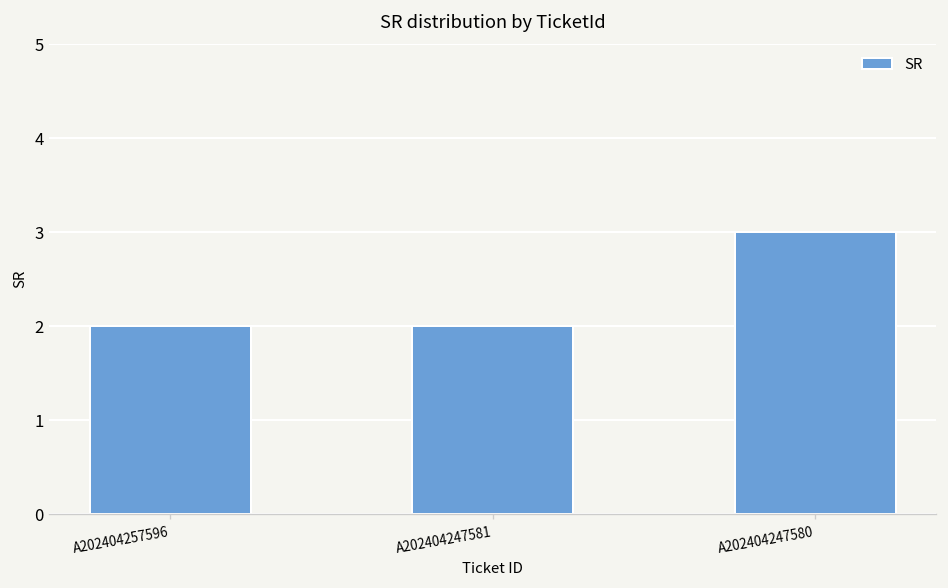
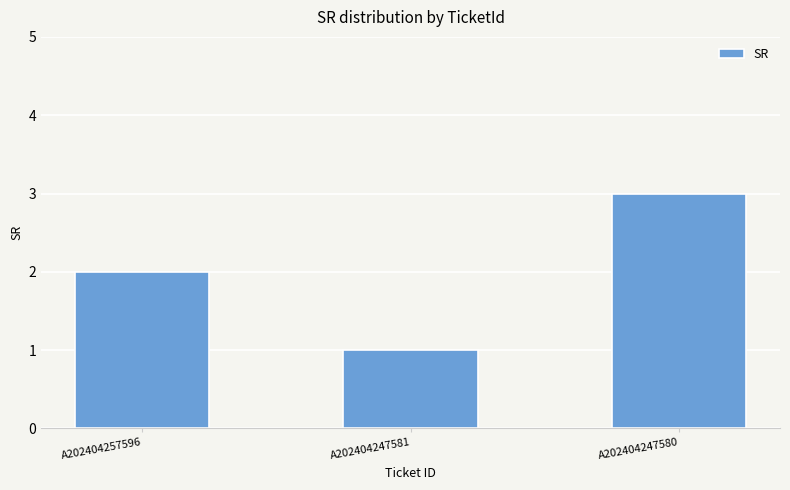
  {
    "A202404257596": 2,
-   "A202404247581": 2,
+   "A202404247581": 1,
    "A202404247580": 3
  }
